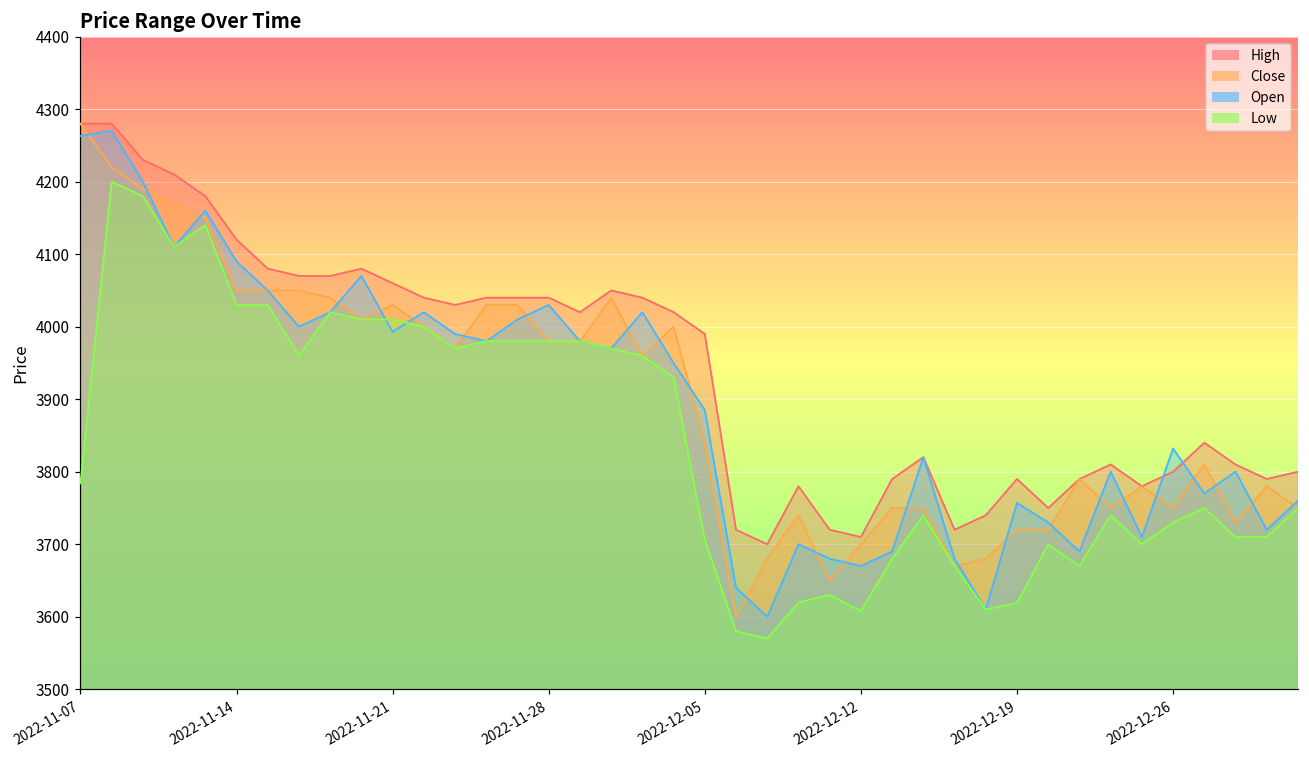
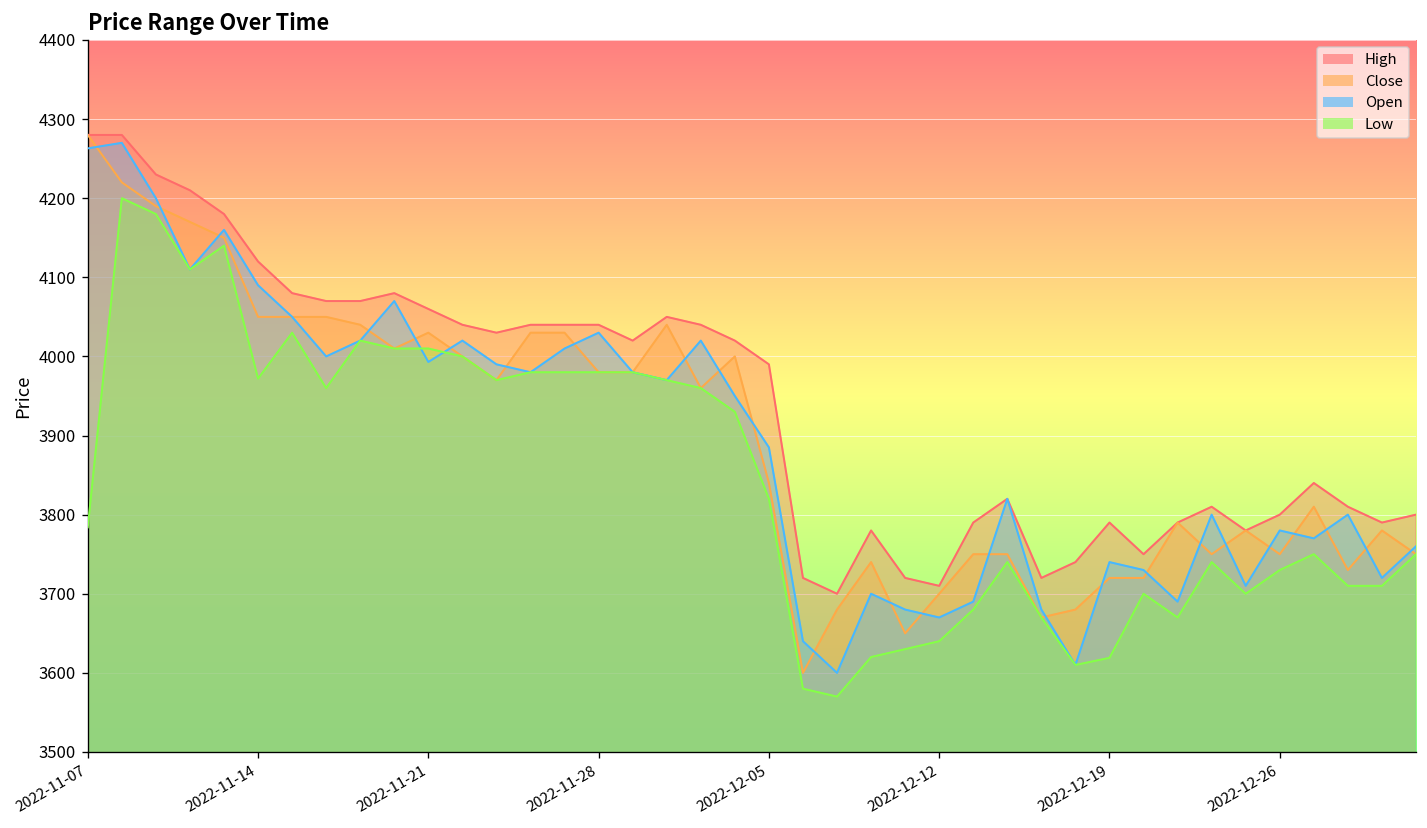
  {
    "Open": {
      "2022-11-07": 4260,
      "2022-11-14": 4090,
      "2022-11-21": 3990,
      "2022-11-28": 4030,
      "2022-12-05": 3890,
      "2022-12-12": 3670,
-     "2022-12-19": 3760,
-     "2022-12-26": 3830
+     "2022-12-19": 3740,
+     "2022-12-26": 3780
    },
    "Low": {
      "2022-11-07": 3780,
-     "2022-11-14": 4030,
+     "2022-11-14": 3970,
      "2022-11-21": 4010,
-     "2022-12-05": 3710,
-     "2022-12-12": 3610,
+     "2022-12-05": 3820,
+     "2022-12-12": 3640,
      "2022-12-19": 3620,
      "2022-12-26": 3730
    }
  }
